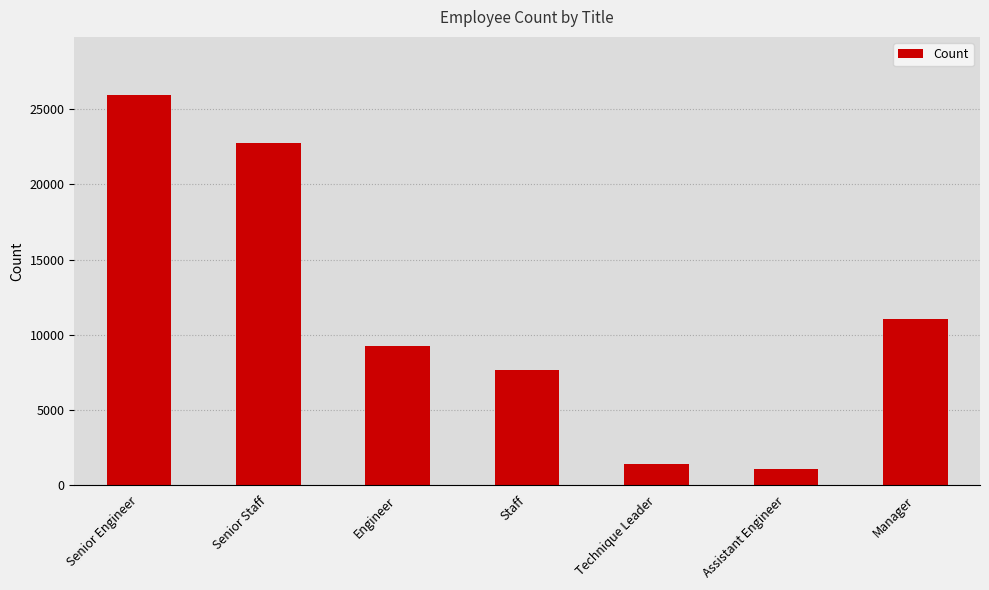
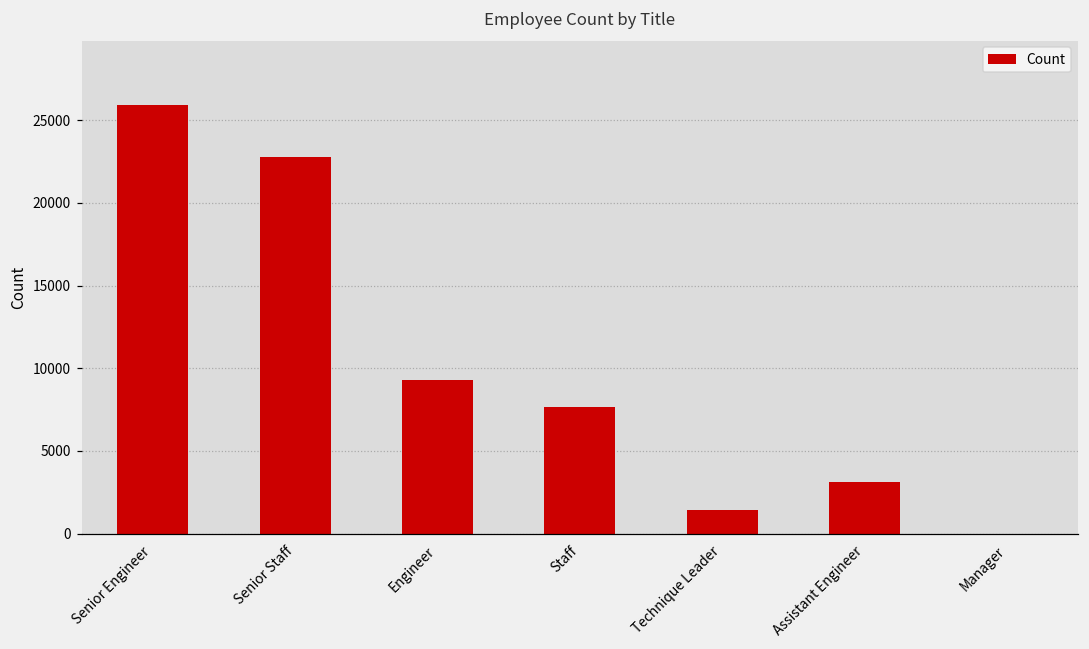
  {
    "Senior Engineer": 25900,
    "Senior Staff": 22800,
    "Engineer": 9300,
    "Staff": 7600,
    "Technique Leader": 1400,
-   "Assistant Engineer": 1100,
-   "Manager": 11000
+   "Assistant Engineer": 3100,
+   "Manager": 0
  }
